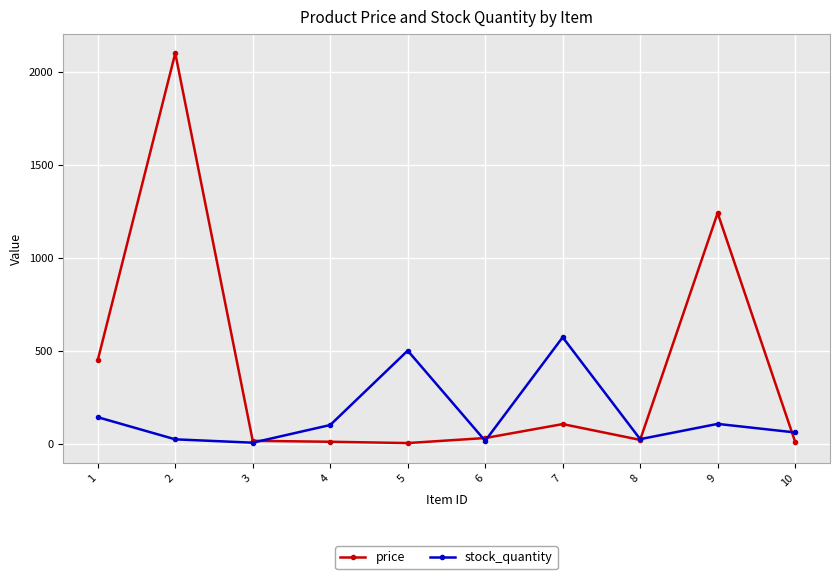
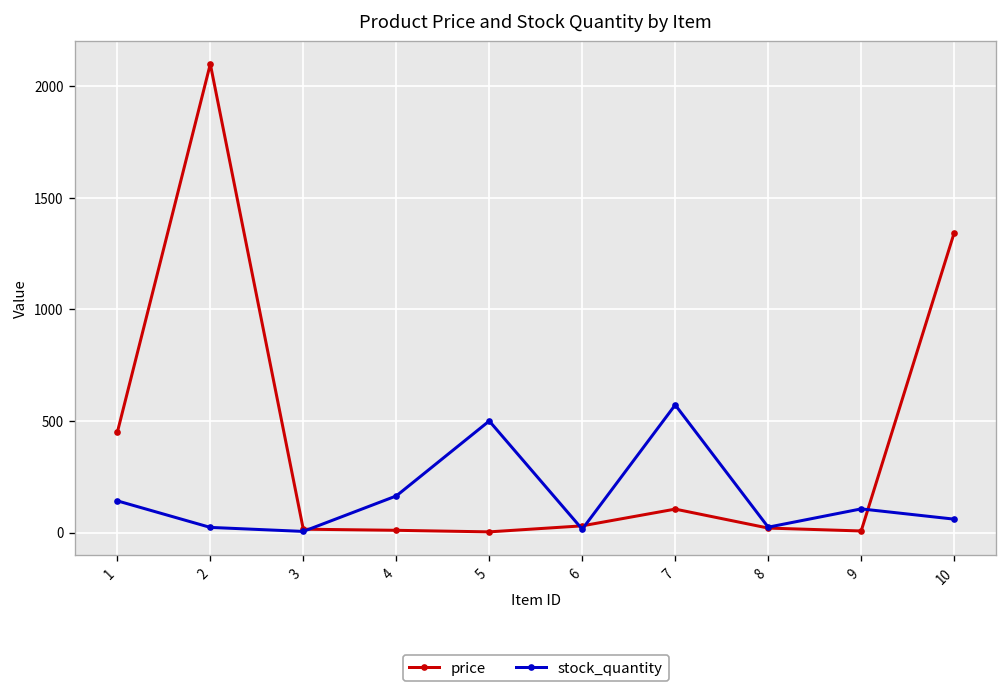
  {
    "price": {
      "1": 450,
      "2": 2100,
      "4": 10,
      "5": 0,
      "6": 30,
      "7": 110,
-     "9": 1240,
-     "10": 10
+     "9": 10,
+     "10": 1340
    },
    "stock_quantity": {
      "1": 140,
      "2": 20,
-     "4": 100,
+     "4": 160,
      "5": 500,
      "6": 20,
      "7": 570,
      "9": 110,
      "10": 60
    }
  }
